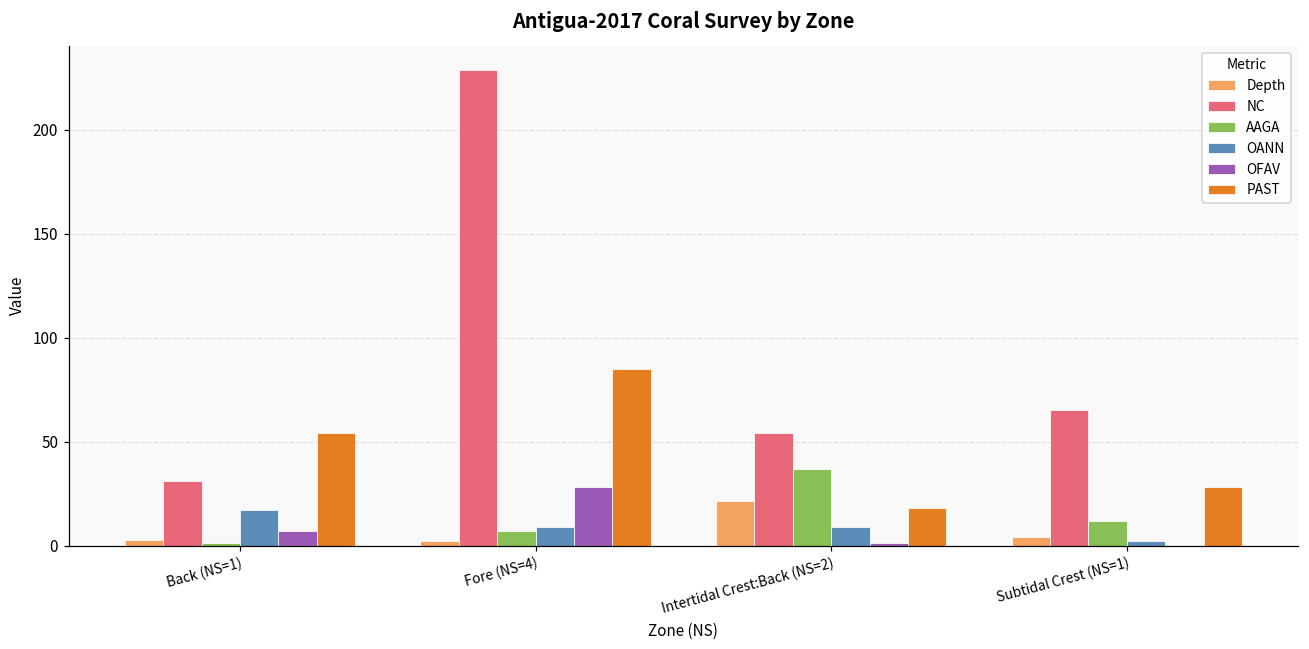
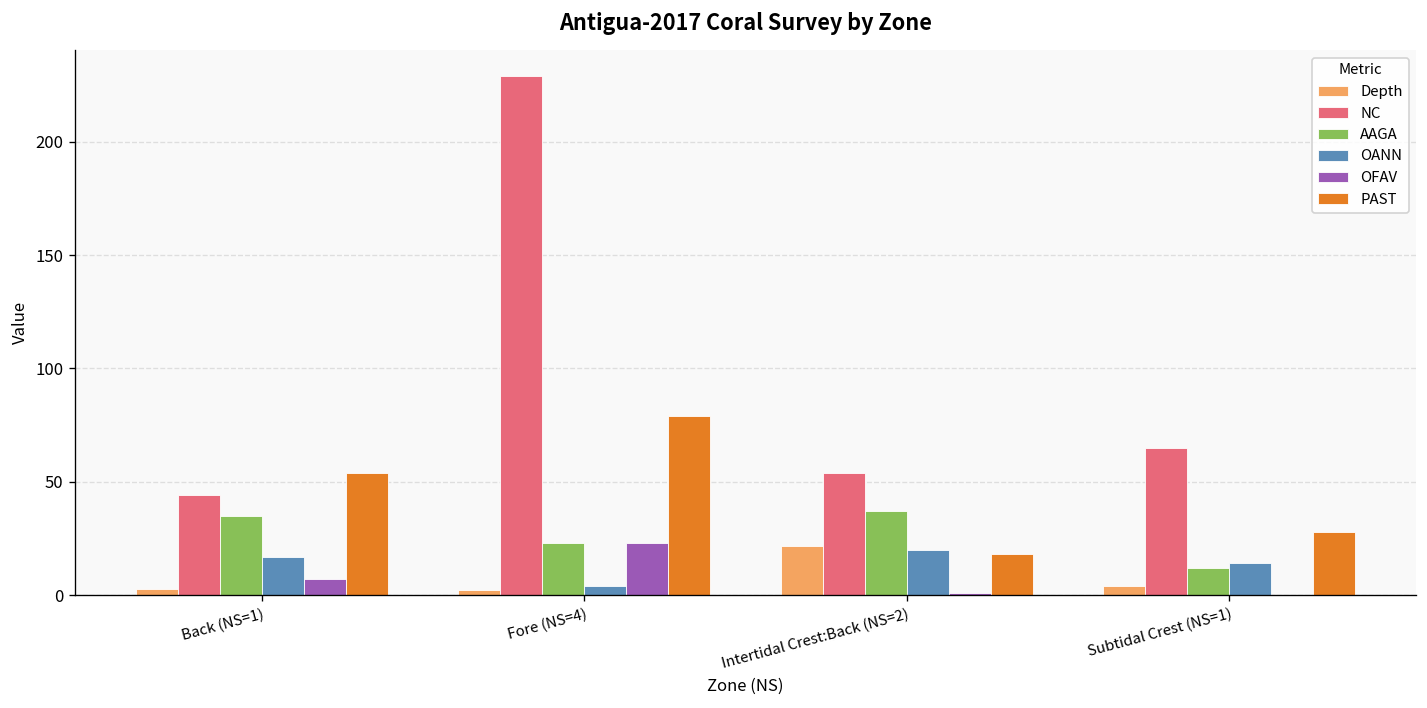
  {
    "Depth": {
      "Back (NS=1)": 3,
      "Fore (NS=4)": 2,
      "Intertidal Crest:Back (NS=2)": 22,
      "Subtidal Crest (NS=1)": 4
    },
    "NC": {
-     "Back (NS=1)": 31,
+     "Back (NS=1)": 44,
      "Fore (NS=4)": 229,
      "Intertidal Crest:Back (NS=2)": 54,
      "Subtidal Crest (NS=1)": 65
    },
    "AAGA": {
-     "Back (NS=1)": 1,
-     "Fore (NS=4)": 7,
+     "Back (NS=1)": 35,
+     "Fore (NS=4)": 23,
      "Intertidal Crest:Back (NS=2)": 37,
      "Subtidal Crest (NS=1)": 12
    },
    "OANN": {
      "Back (NS=1)": 17,
-     "Fore (NS=4)": 9,
-     "Intertidal Crest:Back (NS=2)": 9,
-     "Subtidal Crest (NS=1)": 2
+     "Fore (NS=4)": 4,
+     "Intertidal Crest:Back (NS=2)": 20,
+     "Subtidal Crest (NS=1)": 14
    },
    "OFAV": {
      "Back (NS=1)": 7,
-     "Fore (NS=4)": 28,
+     "Fore (NS=4)": 23,
      "Subtidal Crest (NS=1)": 0
    },
    "PAST": {
      "Back (NS=1)": 54,
-     "Fore (NS=4)": 85,
+     "Fore (NS=4)": 79,
      "Intertidal Crest:Back (NS=2)": 18,
      "Subtidal Crest (NS=1)": 28
    }
  }
